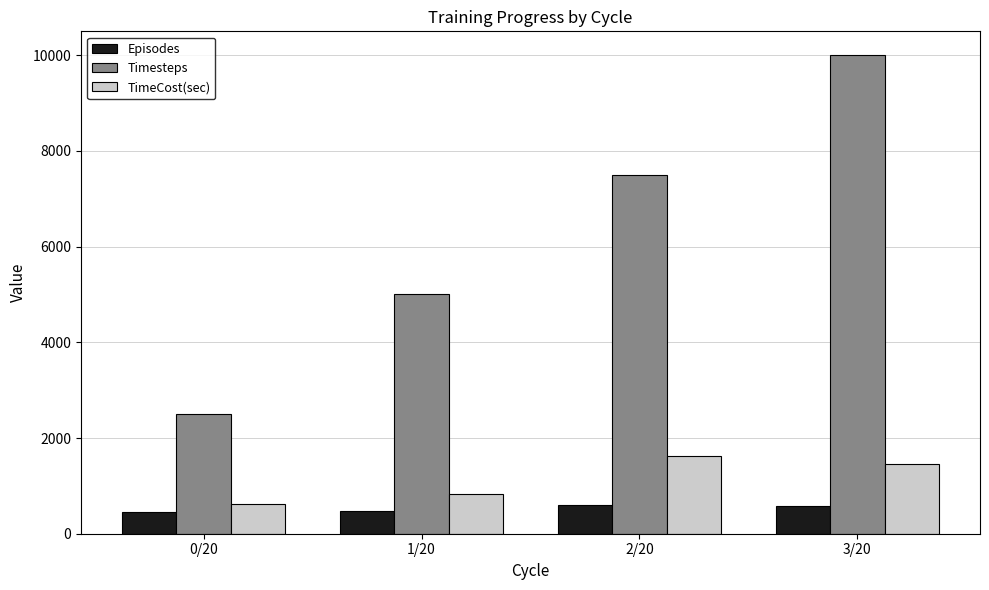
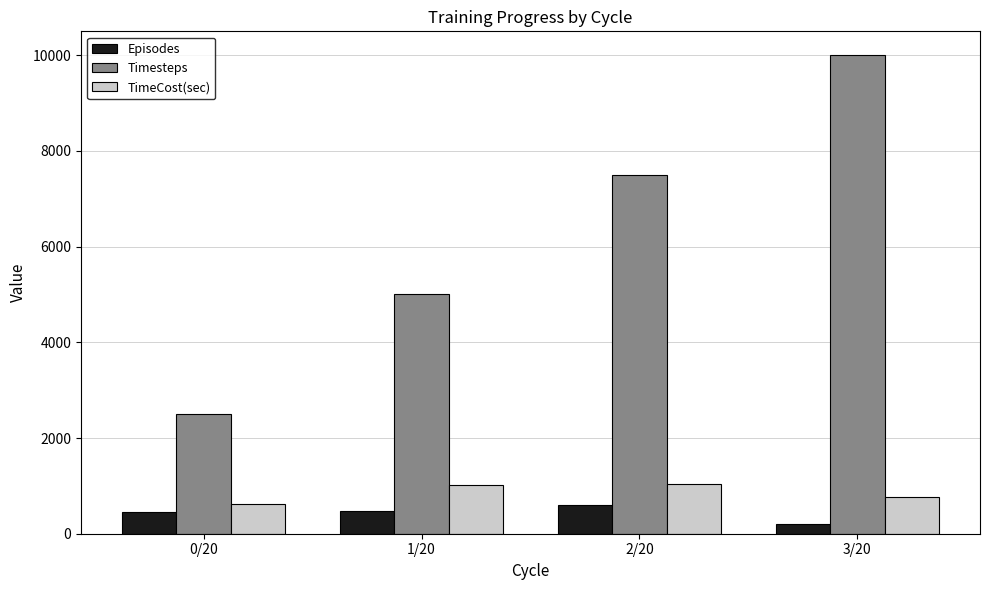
  {
    "Episodes": {
      "0/20": 500,
      "1/20": 500,
      "2/20": 600,
-     "3/20": 600
+     "3/20": 200
    },
    "Timesteps": {
      "0/20": 2500,
      "1/20": 5000,
      "2/20": 7500,
      "3/20": 10000
    },
    "TimeCost(sec)": {
      "0/20": 600,
-     "1/20": 800,
-     "2/20": 1600,
-     "3/20": 1500
+     "1/20": 1000,
+     "2/20": 1000,
+     "3/20": 800
    }
  }
